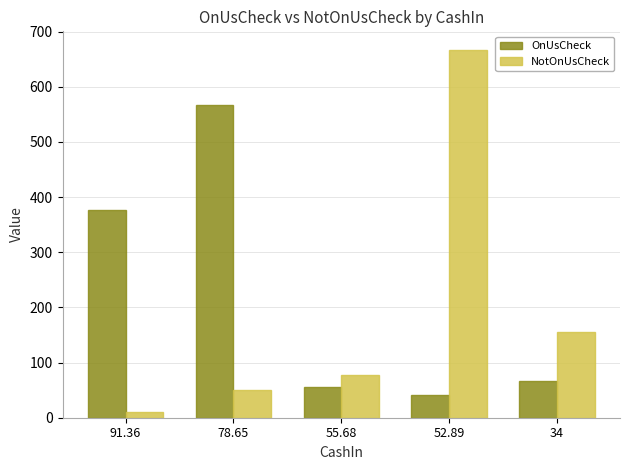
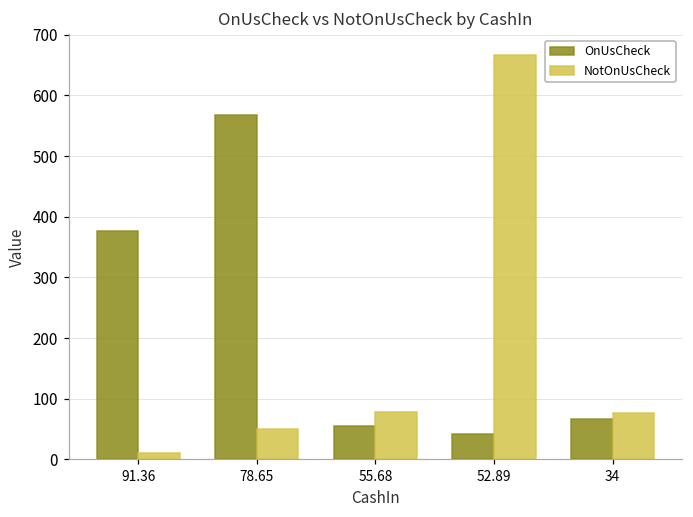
  {
    "OnUsCheck": {
      "91.36": 380,
      "78.65": 570,
      "55.68": 60,
      "52.89": 40,
      "34": 70
    },
    "NotOnUsCheck": {
      "91.36": 10,
      "78.65": 50,
      "55.68": 80,
      "52.89": 670,
-     "34": 160
+     "34": 80
    }
  }
